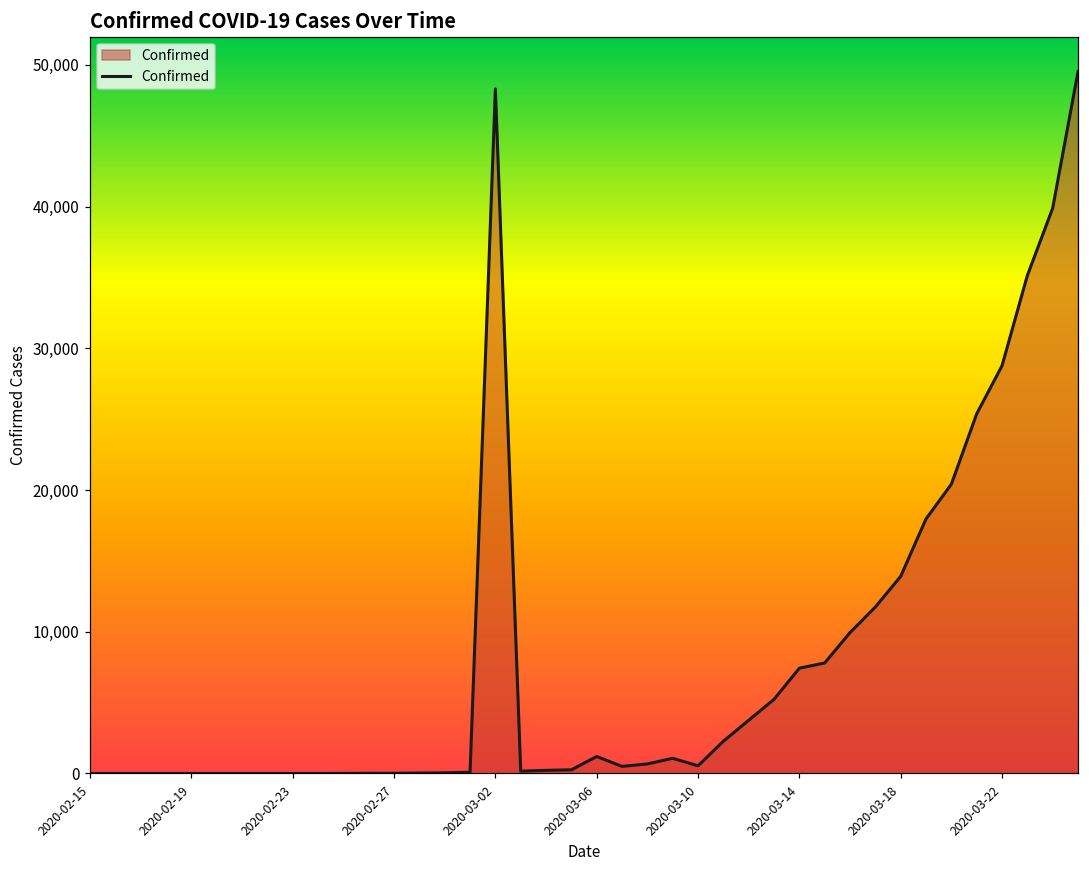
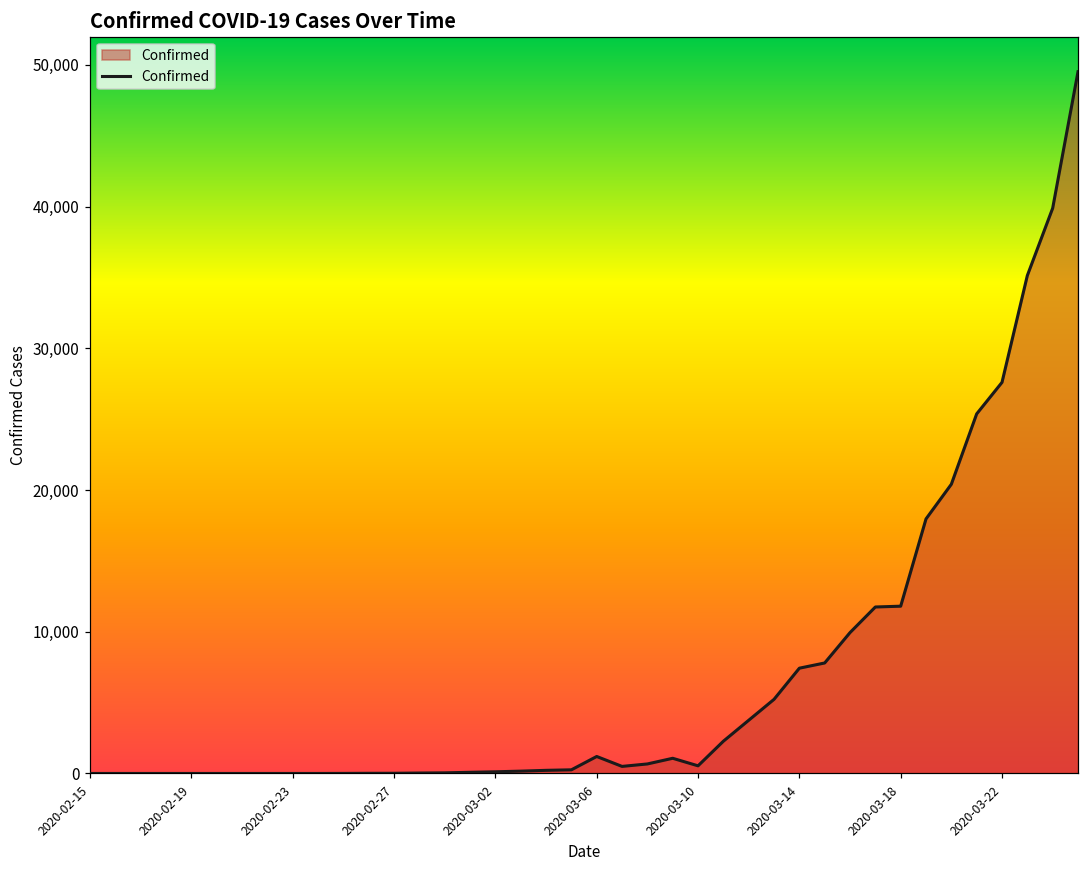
  {
    "2020-02-15": "0",
    "2020-02-19": "0",
    "2020-02-23": "0",
    "2020-02-27": "0",
-   "2020-03-02": "48,300",
+   "2020-03-02": "100",
    "2020-03-06": "1,200",
    "2020-03-10": "500",
    "2020-03-14": "7,400",
-   "2020-03-18": "13,900",
-   "2020-03-22": "28,800"
+   "2020-03-18": "11,800",
+   "2020-03-22": "27,600"
  }
